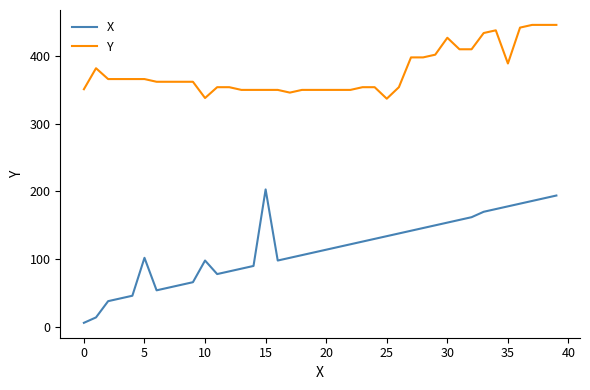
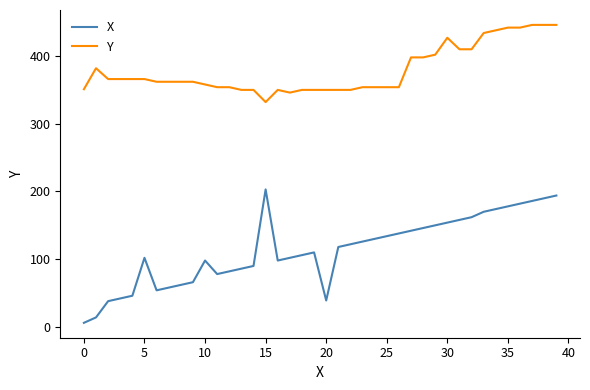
  {
    "X": {
      "0": 10,
      "5": 100,
      "10": 100,
      "15": 200,
-     "20": 110,
+     "20": 40,
      "25": 130,
      "30": 150,
      "35": 180
    },
    "Y": {
      "0": 350,
      "5": 370,
-     "10": 340,
-     "15": 350,
+     "10": 360,
+     "15": 330,
      "20": 350,
-     "25": 340,
+     "25": 350,
      "30": 430,
-     "35": 390
+     "35": 440
    }
  }
